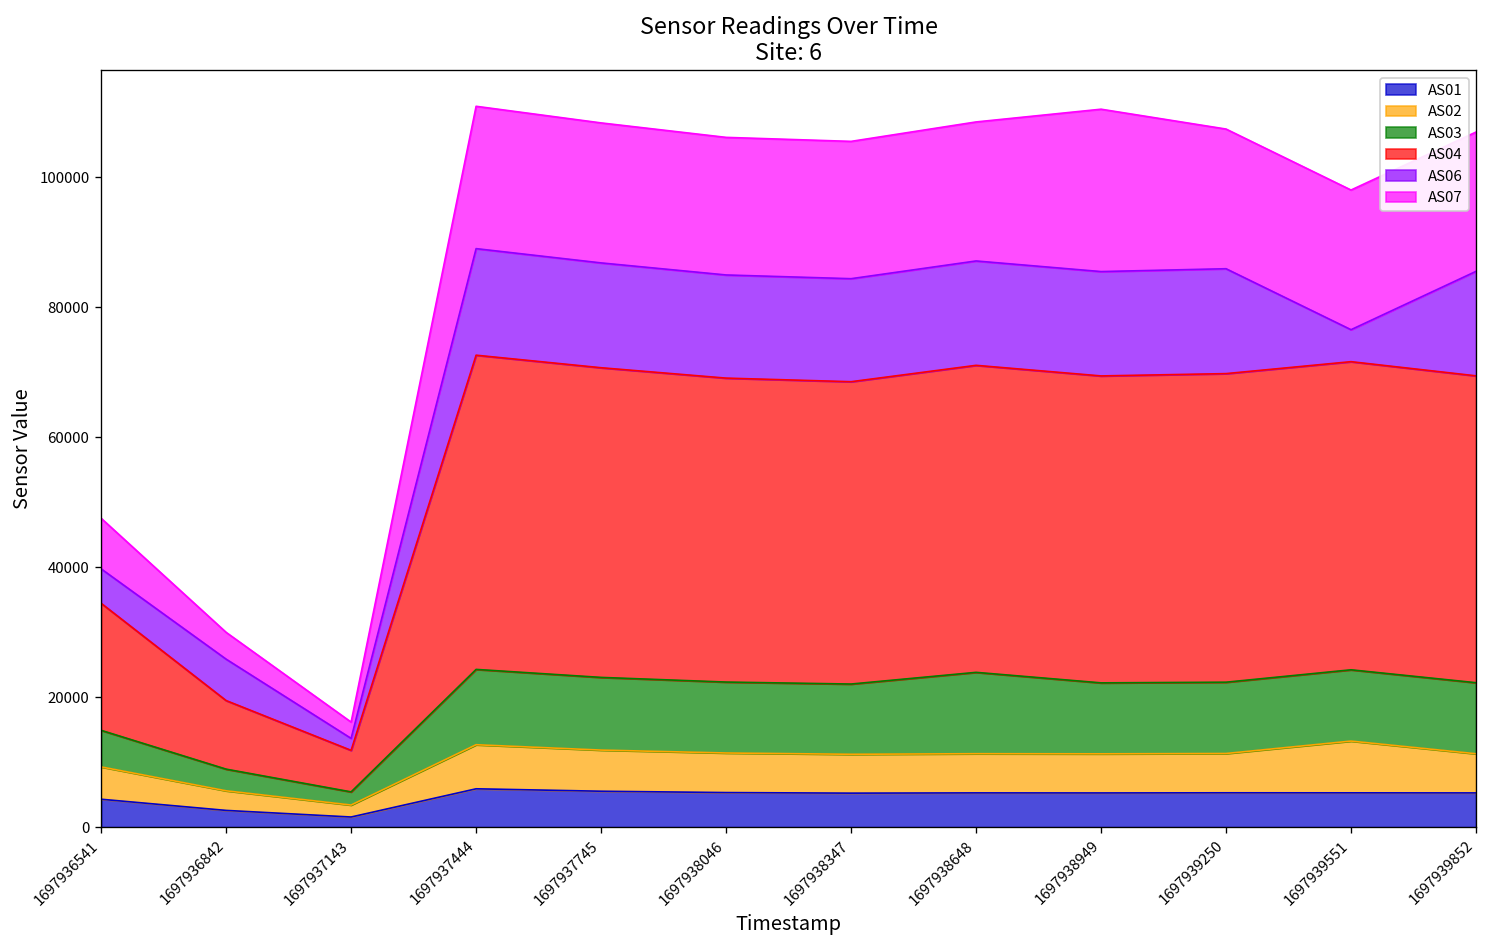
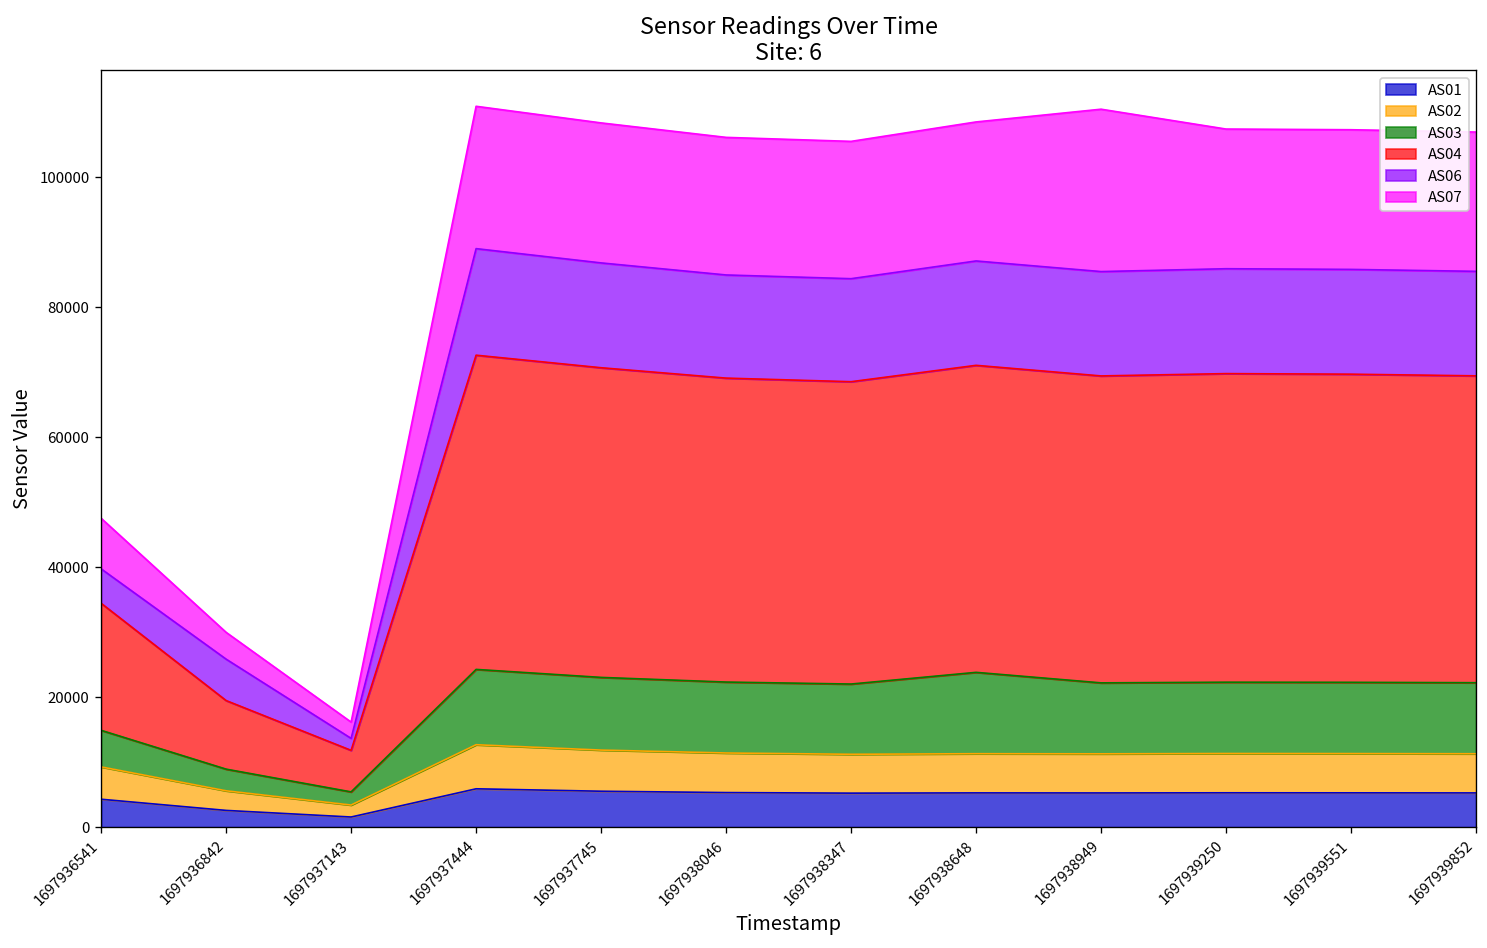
  {
    "AS01": {
      "1697936541": 4000,
      "1697936842": 3000,
      "1697937143": 2000,
      "1697937444": 6000,
      "1697937745": 6000,
      "1697938046": 5000,
      "1697938347": 5000,
      "1697938648": 5000,
      "1697938949": 5000,
      "1697939250": 5000,
      "1697939551": 5000,
      "1697939852": 5000
    },
    "AS02": {
      "1697936541": 5000,
      "1697936842": 3000,
      "1697937143": 2000,
      "1697937444": 7000,
      "1697937745": 6000,
      "1697938046": 6000,
      "1697938347": 6000,
      "1697938648": 6000,
      "1697938949": 6000,
      "1697939250": 6000,
-     "1697939551": 8000,
+     "1697939551": 6000,
      "1697939852": 6000
    },
    "AS03": {
      "1697936541": 6000,
      "1697936842": 3000,
      "1697937143": 2000,
      "1697937444": 12000,
      "1697937745": 11000,
      "1697938046": 11000,
      "1697938347": 11000,
      "1697938648": 13000,
      "1697938949": 11000,
      "1697939250": 11000,
      "1697939551": 11000,
      "1697939852": 11000
    },
    "AS04": {
      "1697936541": 20000,
      "1697936842": 11000,
      "1697937143": 6000,
      "1697937444": 48000,
      "1697937745": 48000,
      "1697938046": 47000,
      "1697938347": 47000,
      "1697938648": 47000,
      "1697938949": 47000,
      "1697939250": 47000,
      "1697939551": 47000,
      "1697939852": 47000
    },
    "AS06": {
      "1697936541": 5000,
      "1697936842": 6000,
      "1697937143": 2000,
      "1697937444": 16000,
      "1697937745": 16000,
      "1697938046": 16000,
      "1697938347": 16000,
      "1697938648": 16000,
      "1697938949": 16000,
      "1697939250": 16000,
-     "1697939551": 5000,
+     "1697939551": 16000,
      "1697939852": 16000
    },
    "AS07": {
      "1697936541": 8000,
      "1697936842": 4000,
      "1697937143": 3000,
      "1697937444": 22000,
      "1697937745": 22000,
      "1697938046": 21000,
      "1697938347": 21000,
      "1697938648": 21000,
      "1697938949": 25000,
      "1697939250": 21000,
      "1697939551": 21000,
      "1697939852": 21000
    }
  }
